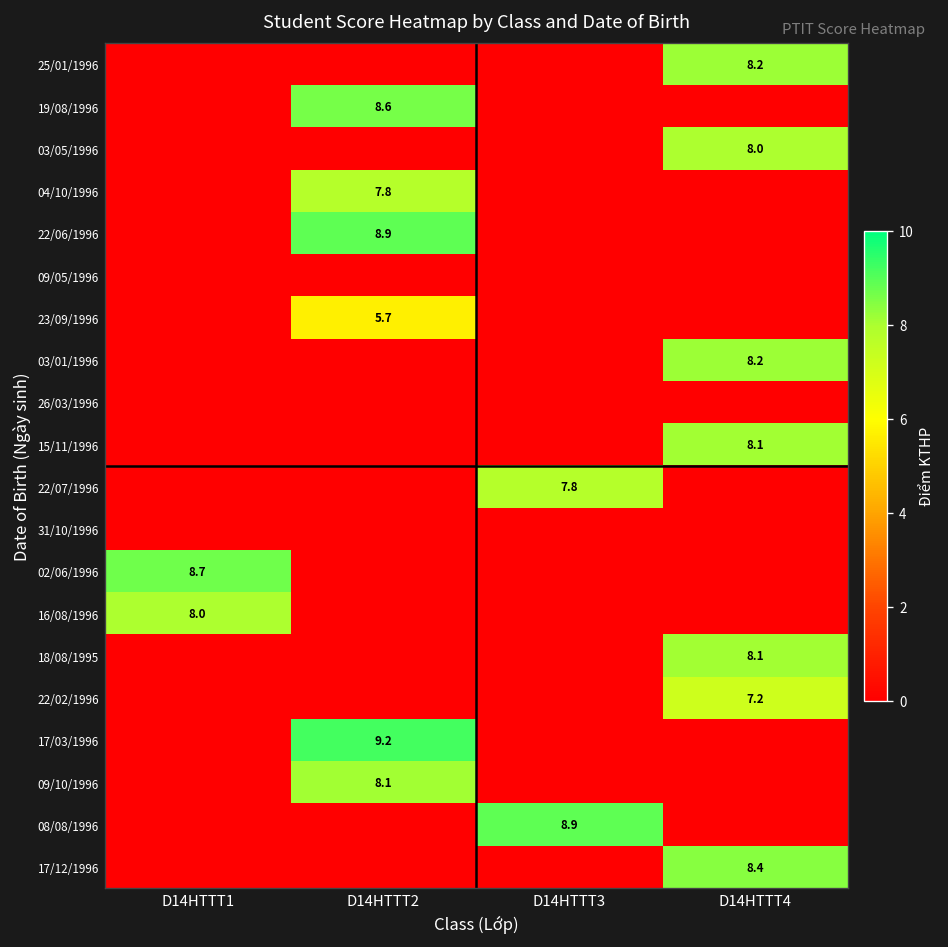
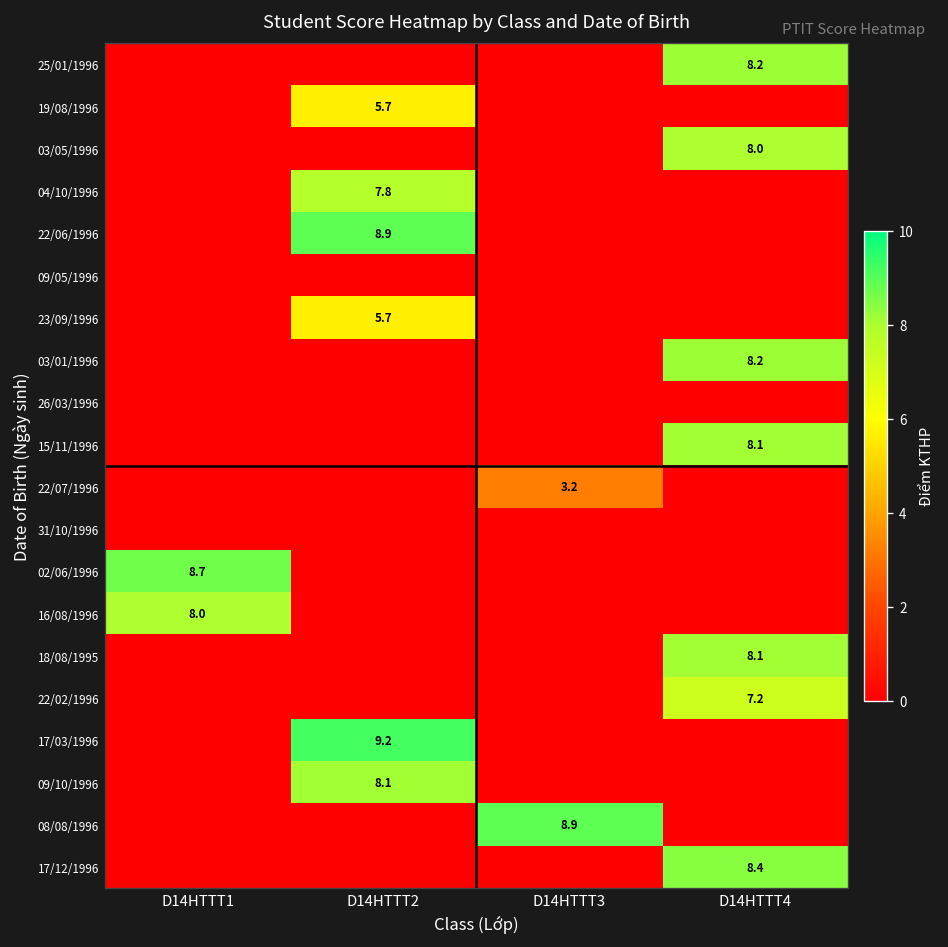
  {
    "25/01/1996": {
      "D14HTTT4": 8.2
    },
    "19/08/1996": {
-     "D14HTTT2": 8.6
+     "D14HTTT2": 5.7
    },
    "03/05/1996": {
      "D14HTTT4": 8.0
    },
    "04/10/1996": {
      "D14HTTT2": 7.8
    },
    "22/06/1996": {
      "D14HTTT2": 8.9
    },
    "23/09/1996": {
      "D14HTTT2": 5.7
    },
    "03/01/1996": {
      "D14HTTT4": 8.2
    },
    "15/11/1996": {
      "D14HTTT4": 8.1
    },
    "22/07/1996": {
-     "D14HTTT3": 7.8
+     "D14HTTT3": 3.2
    },
    "02/06/1996": {
      "D14HTTT1": 8.7
    },
    "16/08/1996": {
      "D14HTTT1": 8.0
    },
    "18/08/1995": {
      "D14HTTT4": 8.1
    },
    "22/02/1996": {
      "D14HTTT4": 7.2
    },
    "17/03/1996": {
      "D14HTTT2": 9.2
    },
    "09/10/1996": {
      "D14HTTT2": 8.1
    },
    "08/08/1996": {
      "D14HTTT3": 8.9
    },
    "17/12/1996": {
      "D14HTTT4": 8.4
    }
  }
